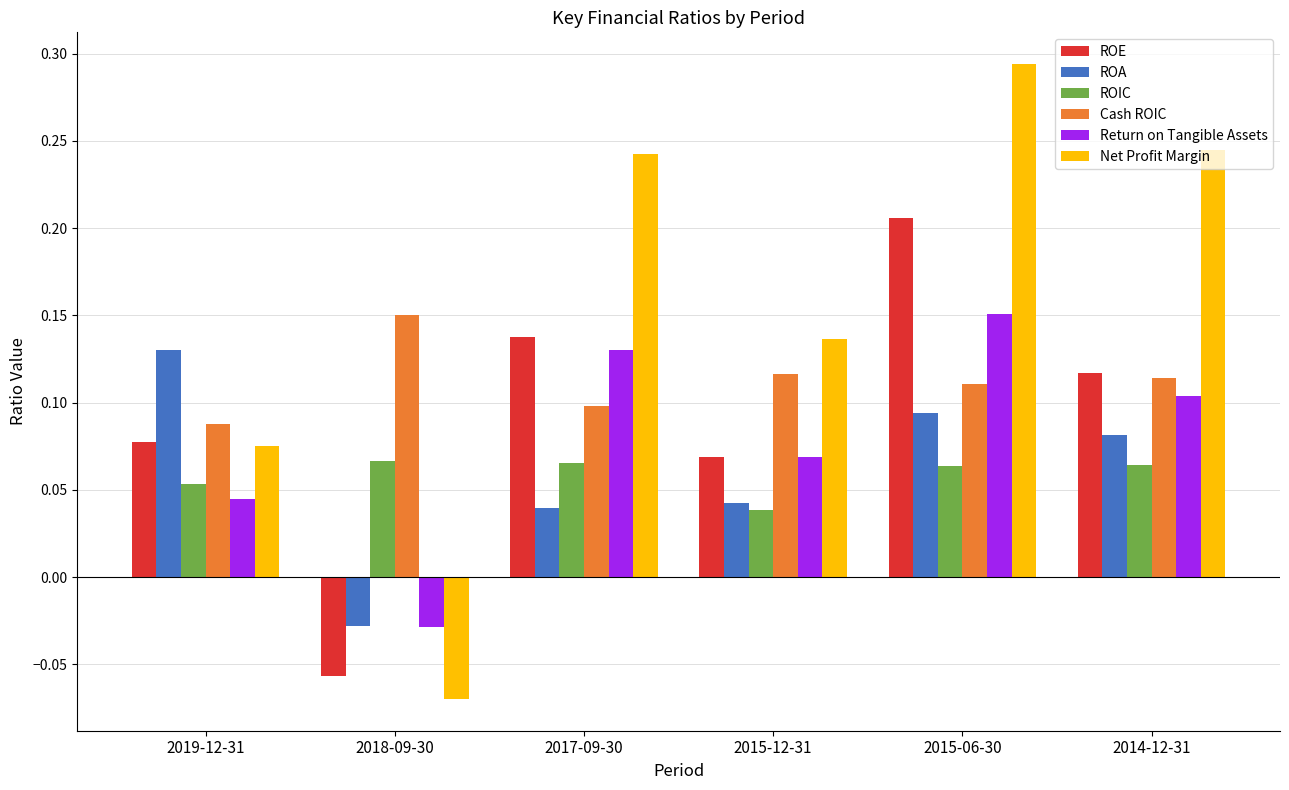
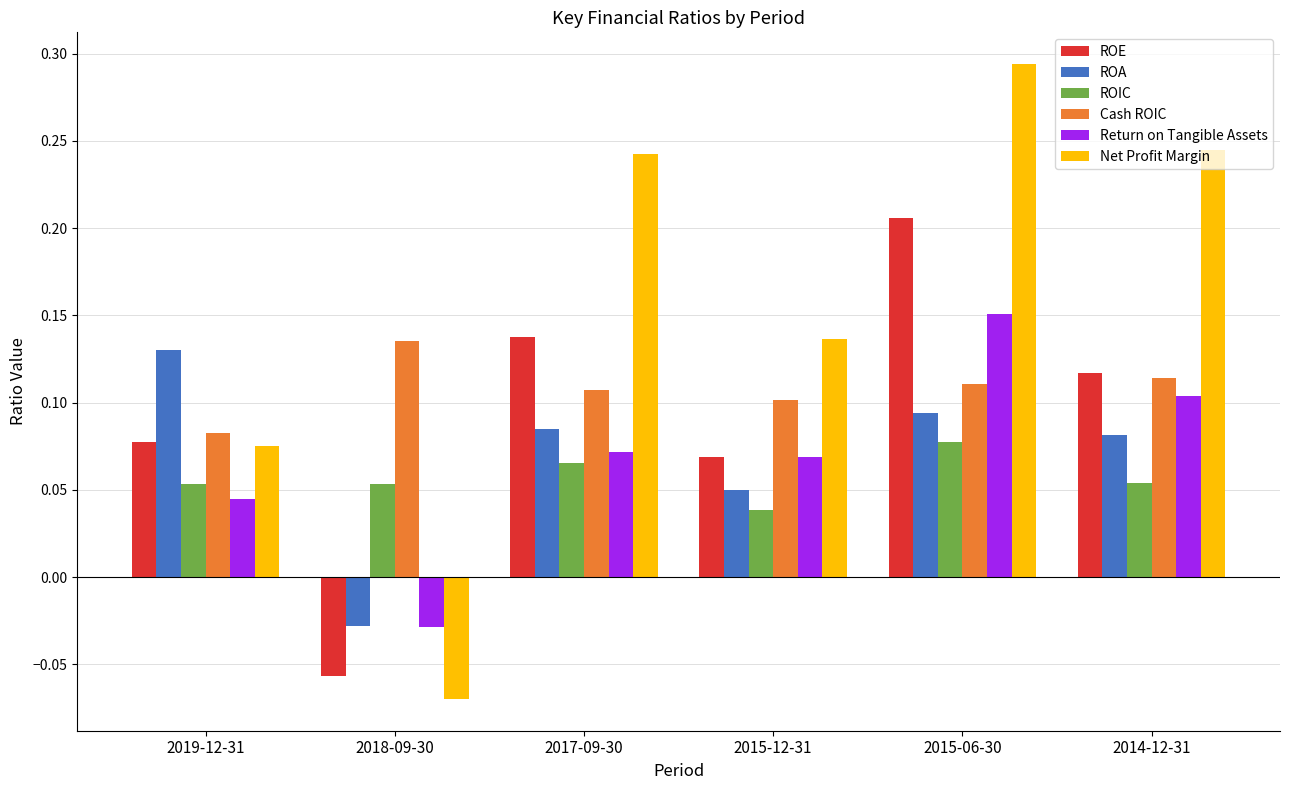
  {
    "ROE": {
      "2019-12-31": 0.077,
      "2018-09-30": -0.057,
      "2017-09-30": 0.137,
      "2015-12-31": 0.069,
      "2015-06-30": 0.206,
      "2014-12-31": 0.117
    },
    "ROA": {
      "2019-12-31": 0.130,
      "2018-09-30": -0.028,
-     "2017-09-30": 0.040,
-     "2015-12-31": 0.042,
+     "2017-09-30": 0.085,
+     "2015-12-31": 0.050,
      "2015-06-30": 0.094,
      "2014-12-31": 0.081
    },
    "ROIC": {
      "2019-12-31": 0.053,
-     "2018-09-30": 0.067,
+     "2018-09-30": 0.053,
      "2017-09-30": 0.065,
      "2015-12-31": 0.038,
-     "2015-06-30": 0.064,
-     "2014-12-31": 0.064
+     "2015-06-30": 0.077,
+     "2014-12-31": 0.054
    },
    "Cash ROIC": {
-     "2019-12-31": 0.088,
-     "2018-09-30": 0.151,
-     "2017-09-30": 0.098,
-     "2015-12-31": 0.117,
+     "2019-12-31": 0.083,
+     "2018-09-30": 0.135,
+     "2017-09-30": 0.107,
+     "2015-12-31": 0.101,
      "2015-06-30": 0.111,
      "2014-12-31": 0.114
    },
    "Return on Tangible Assets": {
      "2019-12-31": 0.045,
      "2018-09-30": -0.028,
-     "2017-09-30": 0.130,
+     "2017-09-30": 0.072,
      "2015-12-31": 0.069,
      "2015-06-30": 0.151,
      "2014-12-31": 0.104
    },
    "Net Profit Margin": {
      "2019-12-31": 0.075,
      "2018-09-30": -0.070,
      "2017-09-30": 0.242,
      "2015-12-31": 0.136,
      "2015-06-30": 0.294
    }
  }
